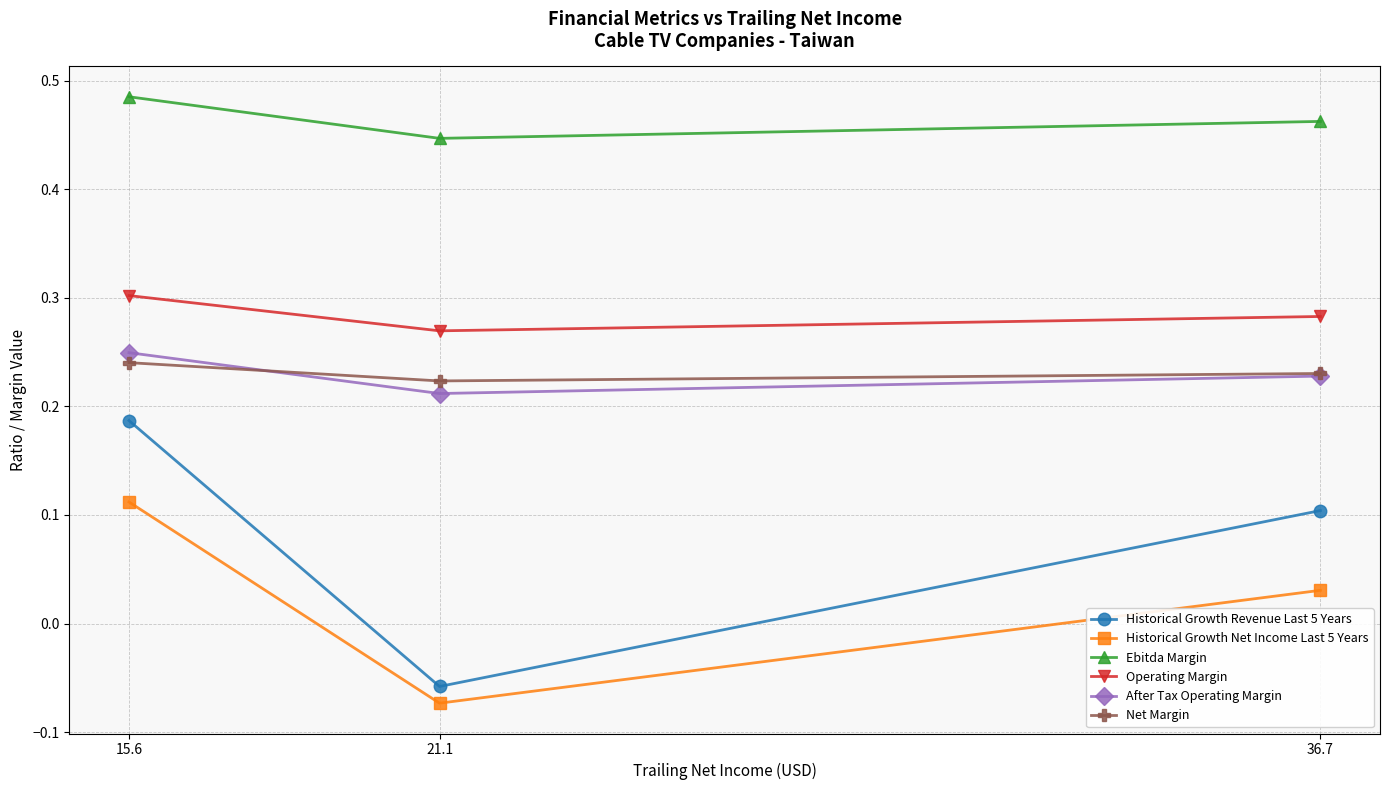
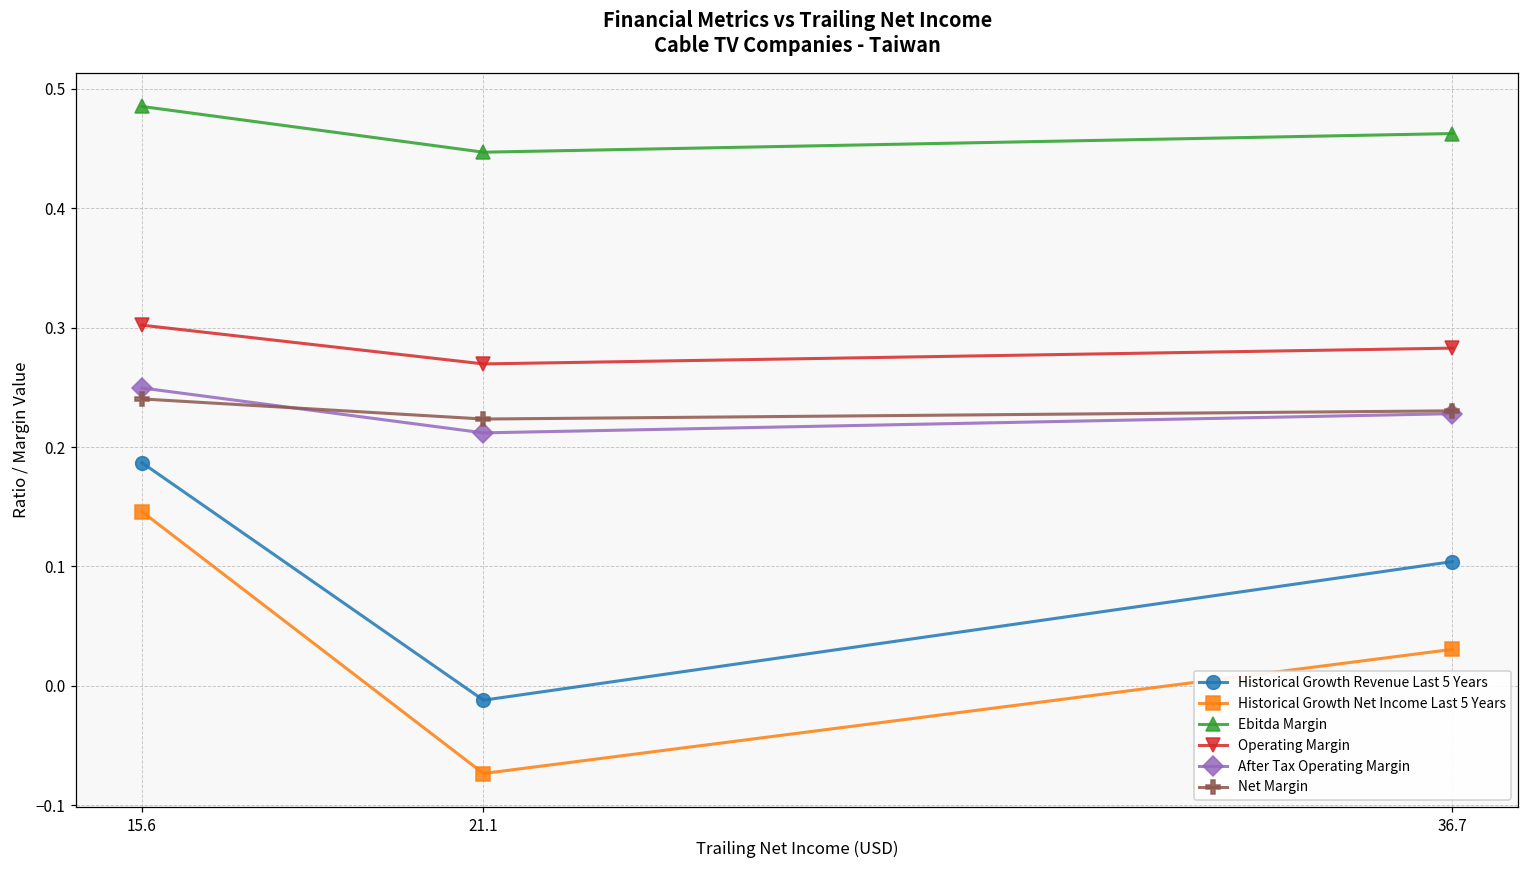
  {
    "Historical Growth Revenue Last 5 Years": {
      "15.6": 0.187,
-     "21.1": -0.058,
+     "21.1": -0.012,
      "36.7": 0.104
    },
    "Historical Growth Net Income Last 5 Years": {
-     "15.6": 0.112,
+     "15.6": 0.146,
      "21.1": -0.073,
      "36.7": 0.031
    },
    "Ebitda Margin": {
      "15.6": 0.485,
      "21.1": 0.447,
      "36.7": 0.463
    },
    "Operating Margin": {
      "15.6": 0.302,
      "21.1": 0.270,
      "36.7": 0.283
    },
    "After Tax Operating Margin": {
      "15.6": 0.250,
      "21.1": 0.212,
      "36.7": 0.228
    },
    "Net Margin": {
      "15.6": 0.240,
      "21.1": 0.224,
      "36.7": 0.230
    }
  }
